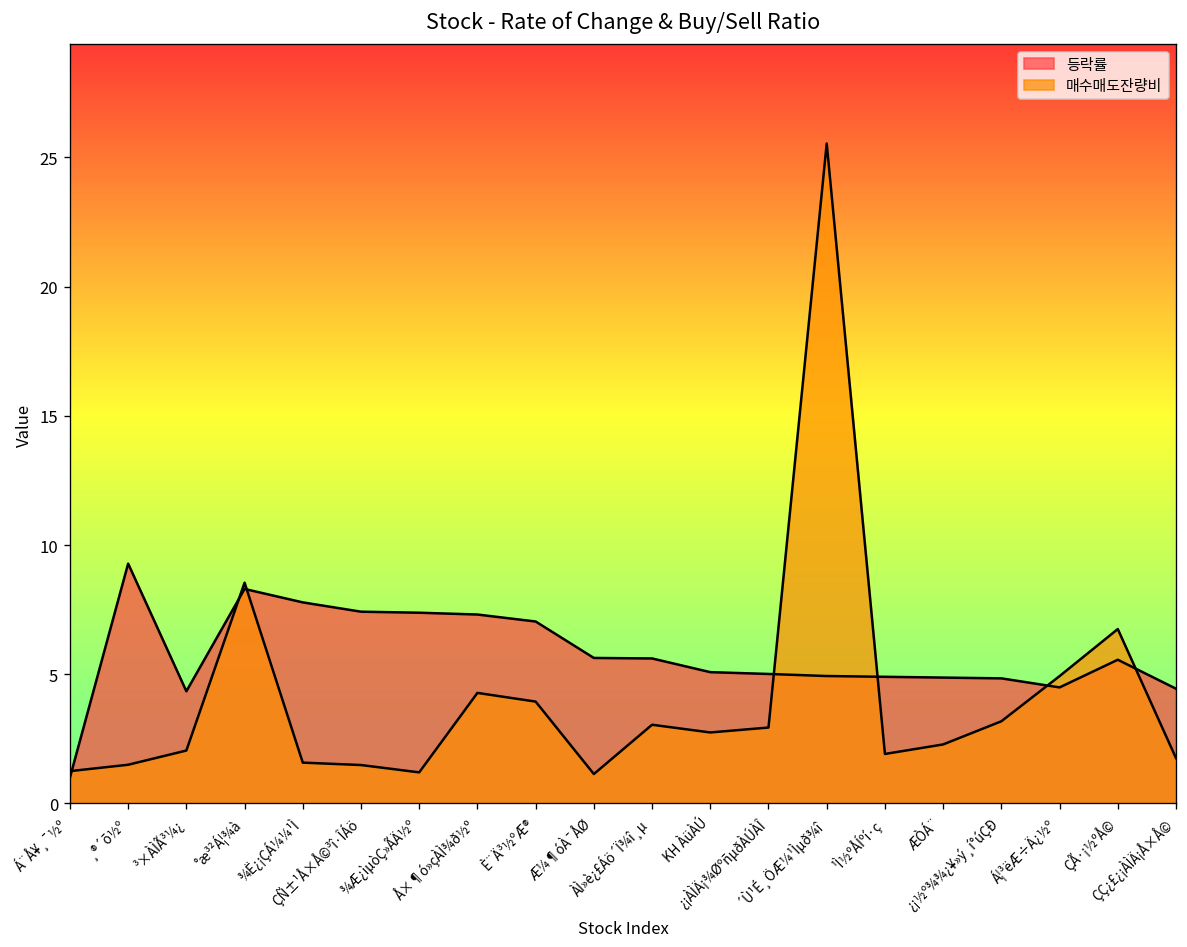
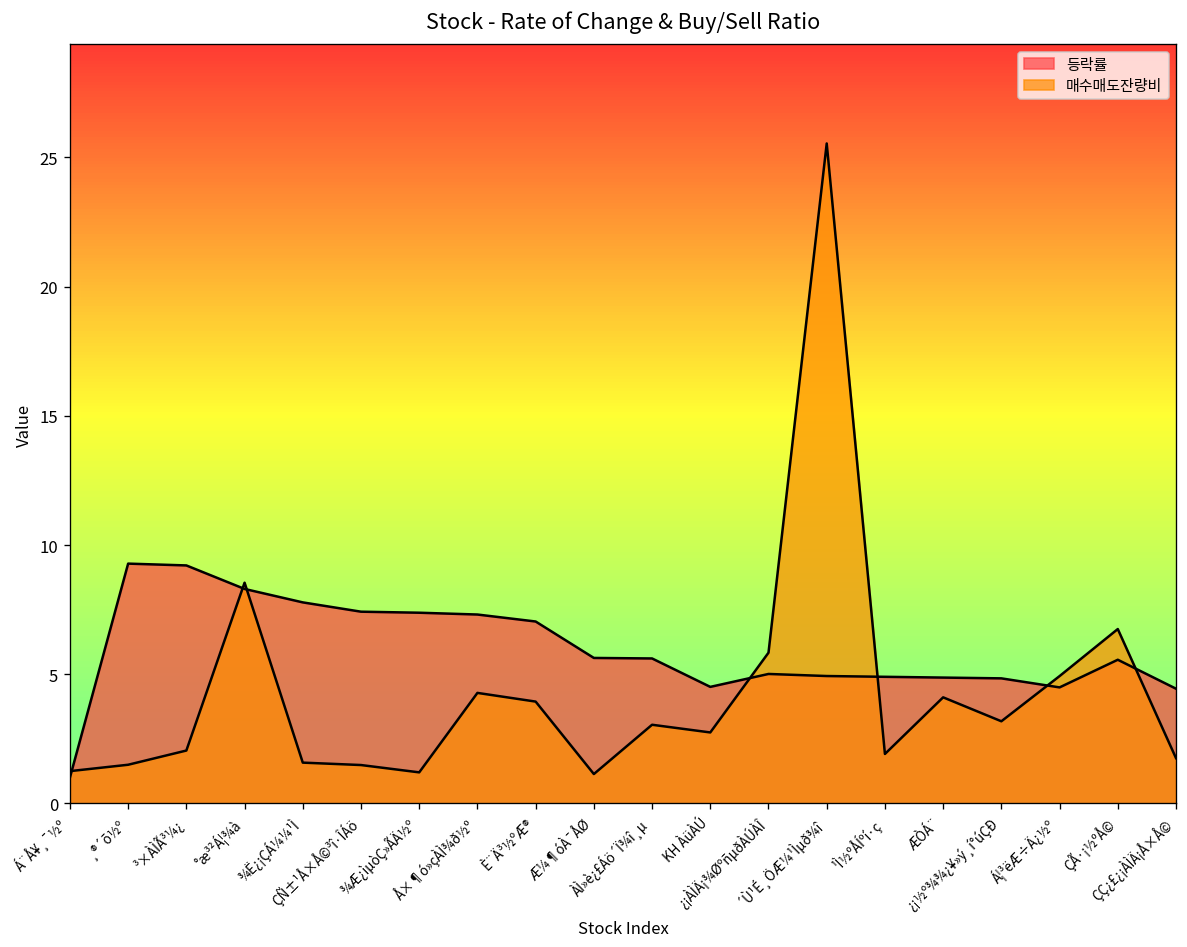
  {
    "등락률": {
      "Á¨Å¥¸¯½º": 1.0,
      "¸®´õ½º": 9.3,
-     "³×ÀÌÃ³¼¿": 4.3,
+     "³×ÀÌÃ³¼¿": 9.2,
      "°æ³²Á¦¾à": 8.3,
      "¾Ë¿¡ÇÁ¼¼¹Ì": 7.8,
      "ÇÑ±¹Å×Å©³î·ÎÁö": 7.4,
      "¾Æ¿ìµòÇ»ÃÄ½º": 7.4,
      "Å×¶ó»çÀÌ¾ð½º": 7.3,
      "È¨Ä³½ºÆ®": 7.0,
      "Æ¼¶óÀ¯ÅØ": 5.6,
      "ÀÌ»è¿£Áö´Ï¾î¸µ": 5.6,
-     "KH ÀüÀÚ": 5.1,
+     "KH ÀüÀÚ": 4.5,
      "¿¡ÀÌÄ¡¾ØºñµðÀÚÀÎ": 5.0,
      "´Ù¹É¸ÖÆ¼¹Ìµð¾î": 4.9,
      "¹Ì½ºÅÍºí·ç": 4.9,
      "ÆÒÁ¨": 4.9,
      "¿¡½º¾¾¿¥»ý¸í°úÇÐ": 4.8,
      "Á¦³ëÆ÷Ä¿½º": 4.5,
      "ÇÃ·¡½ºÅ©": 5.6,
      "ÇÇ¿£¿¡ÀÌÄ¡Å×Å©": 4.4
    },
    "매수매도잔량비": {
      "Á¨Å¥¸¯½º": 1.2,
      "¸®´õ½º": 1.5,
      "³×ÀÌÃ³¼¿": 2.0,
      "°æ³²Á¦¾à": 8.5,
      "¾Ë¿¡ÇÁ¼¼¹Ì": 1.6,
      "ÇÑ±¹Å×Å©³î·ÎÁö": 1.5,
      "¾Æ¿ìµòÇ»ÃÄ½º": 1.2,
      "Å×¶ó»çÀÌ¾ð½º": 4.3,
      "È¨Ä³½ºÆ®": 3.9,
      "Æ¼¶óÀ¯ÅØ": 1.1,
      "ÀÌ»è¿£Áö´Ï¾î¸µ": 3.0,
      "KH ÀüÀÚ": 2.7,
-     "¿¡ÀÌÄ¡¾ØºñµðÀÚÀÎ": 2.9,
+     "¿¡ÀÌÄ¡¾ØºñµðÀÚÀÎ": 5.8,
      "´Ù¹É¸ÖÆ¼¹Ìµð¾î": 25.5,
      "¹Ì½ºÅÍºí·ç": 1.9,
-     "ÆÒÁ¨": 2.3,
+     "ÆÒÁ¨": 4.1,
      "¿¡½º¾¾¿¥»ý¸í°úÇÐ": 3.2,
      "Á¦³ëÆ÷Ä¿½º": 4.9,
      "ÇÃ·¡½ºÅ©": 6.7,
      "ÇÇ¿£¿¡ÀÌÄ¡Å×Å©": 1.8
    }
  }
